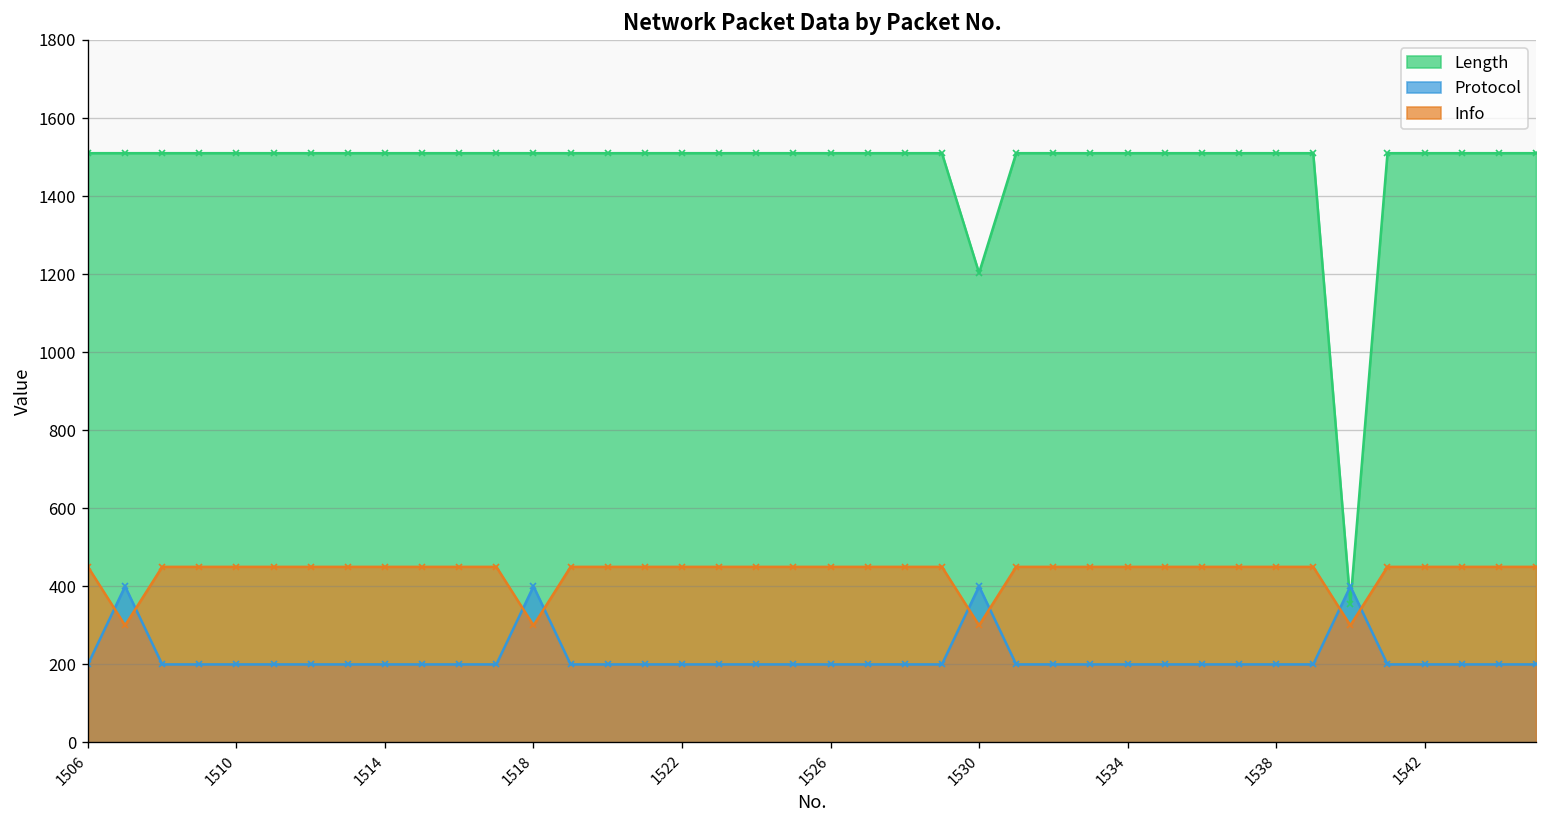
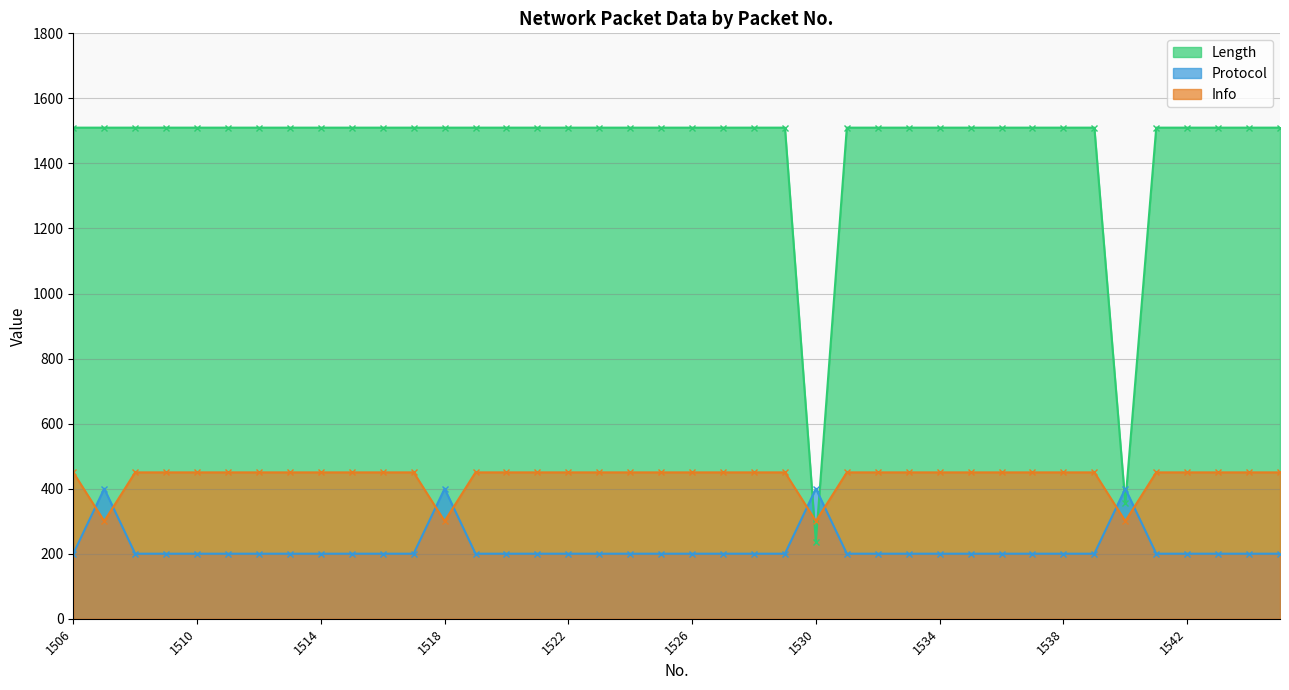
  {
    "Length": {
      "1506": 1510,
      "1510": 1510,
      "1514": 1510,
      "1518": 1510,
      "1522": 1510,
      "1526": 1510,
-     "1530": 1200,
+     "1530": 240,
      "1534": 1510,
      "1538": 1510,
      "1542": 1510
    },
    "Protocol": {
      "1506": 200,
      "1510": 200,
      "1514": 200,
      "1518": 400,
      "1522": 200,
      "1526": 200,
      "1530": 400,
      "1534": 200,
      "1538": 200,
      "1542": 200
    },
    "Info": {
      "1506": 450,
      "1510": 450,
      "1514": 450,
      "1518": 300,
      "1522": 450,
      "1526": 450,
      "1530": 300,
      "1534": 450,
      "1538": 450,
      "1542": 450
    }
  }
